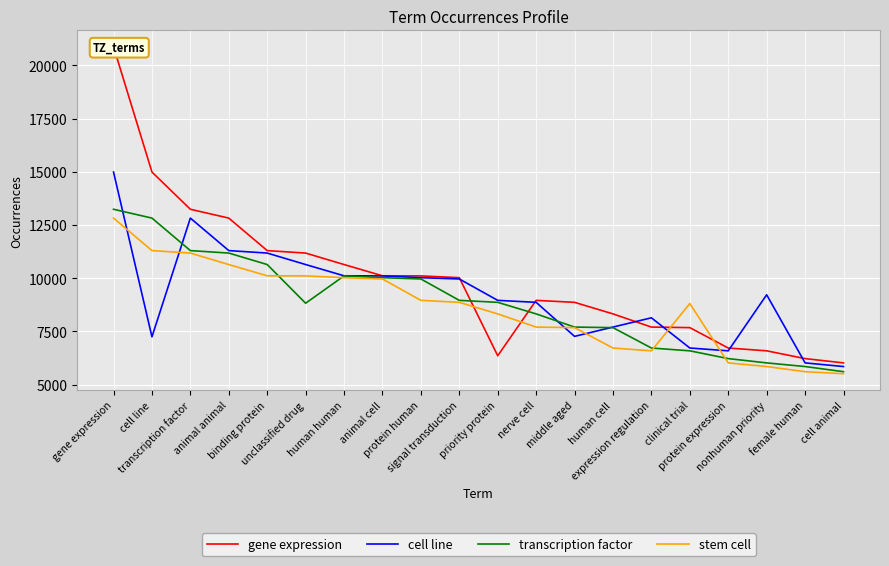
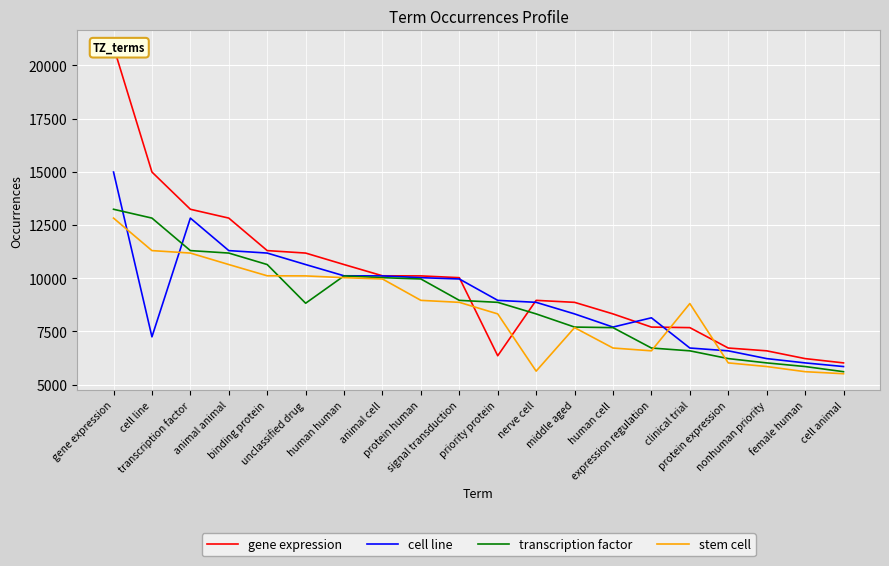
  {
    "gene expression": {
      "cell line": 15000,
      "transcription factor": 13200,
      "animal animal": 12800,
      "unclassified drug": 11200,
      "human human": 10600,
      "priority protein": 6400,
      "middle aged": 8900,
      "human cell": 8300,
      "expression regulation": 7700,
      "clinical trial": 7700,
      "protein expression": 6700,
      "nonhuman priority": 6600,
      "female human": 6200,
      "cell animal": 6000
    },
    "cell line": {
      "gene expression": 15000,
      "cell line": 7200,
      "transcription factor": 12800,
      "unclassified drug": 10600,
-     "middle aged": 7300,
+     "middle aged": 8300,
      "expression regulation": 8100,
      "clinical trial": 6700,
      "protein expression": 6600,
-     "nonhuman priority": 9200,
+     "nonhuman priority": 6200,
      "female human": 6000,
      "cell animal": 5800
    },
    "transcription factor": {
      "gene expression": 13200,
      "cell line": 12800,
      "binding protein": 10600,
      "unclassified drug": 8800,
      "nerve cell": 8300,
      "expression regulation": 6700,
      "clinical trial": 6600,
      "protein expression": 6200,
      "nonhuman priority": 6000,
      "female human": 5800
    },
    "stem cell": {
      "gene expression": 12800,
      "cell line": 11300,
      "animal animal": 10600,
      "binding protein": 10100,
      "unclassified drug": 10100,
      "protein human": 9000,
      "priority protein": 8300,
-     "nerve cell": 7700,
+     "nerve cell": 5600,
      "human cell": 6700,
      "expression regulation": 6600,
      "clinical trial": 8800,
      "protein expression": 6000,
      "nonhuman priority": 5800,
      "female human": 5600
    }
  }
